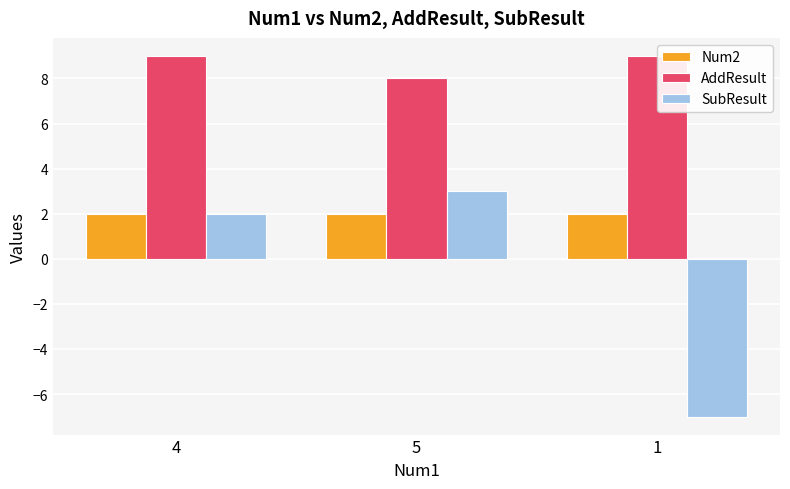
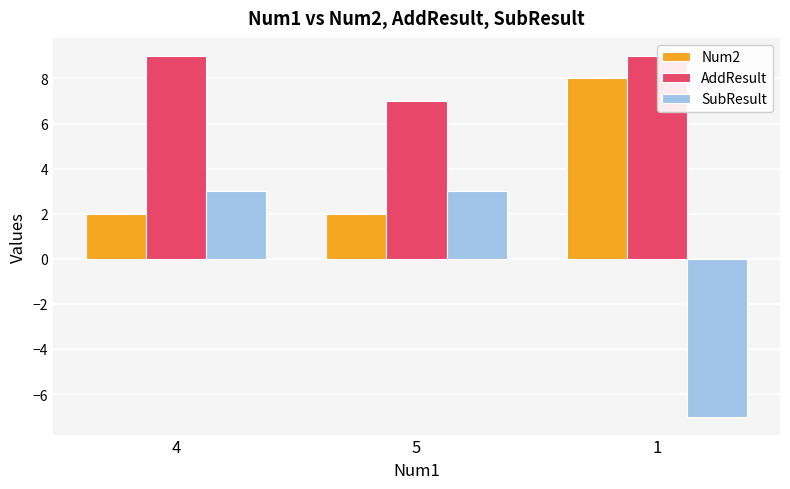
  {
    "Num2": {
      "4": 2,
      "5": 2,
-     "1": 2
+     "1": 8
    },
    "AddResult": {
      "4": 9,
-     "5": 8
+     "5": 7
    },
    "SubResult": {
-     "4": 2,
+     "4": 3,
      "5": 3,
      "1": -7
    }
  }
